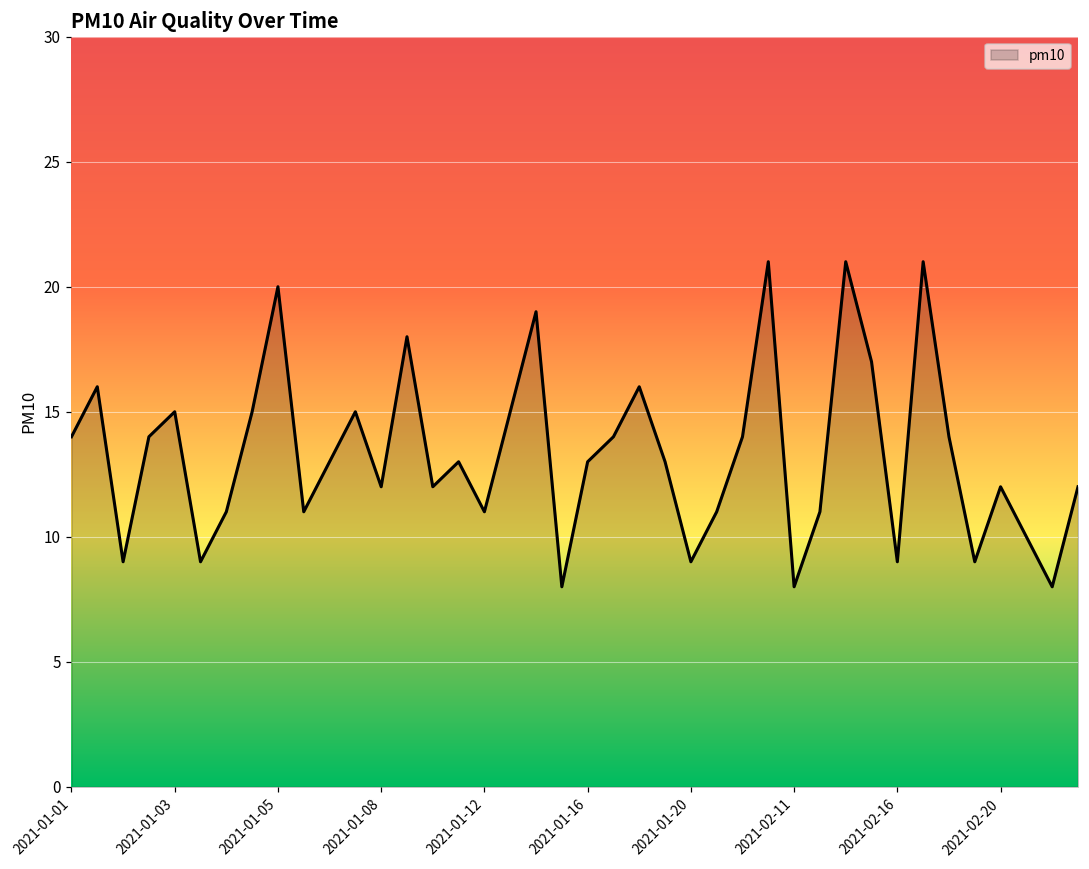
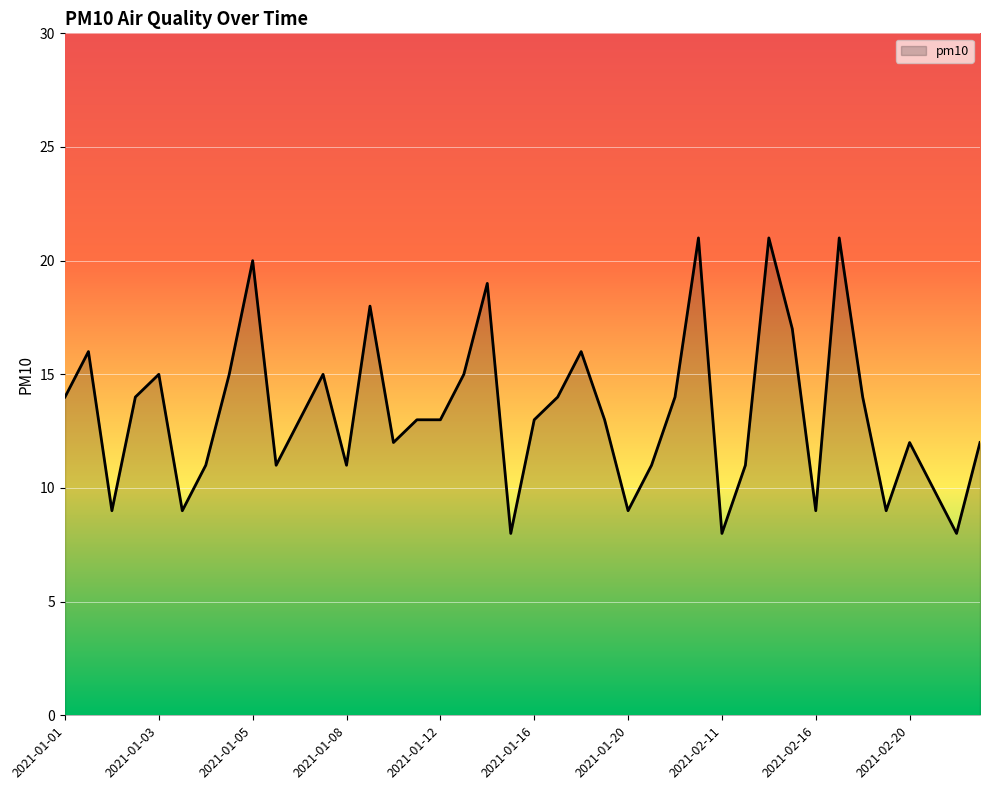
  {
-   "2021-01-08": 12,
-   "2021-01-12": 11,
+   "2021-01-08": 11,
+   "2021-01-12": 13,
    "2021-01-16": 13,
    "2021-01-20": 9,
    "2021-02-11": 8,
    "2021-02-16": 9,
    "2021-02-20": 12
  }
